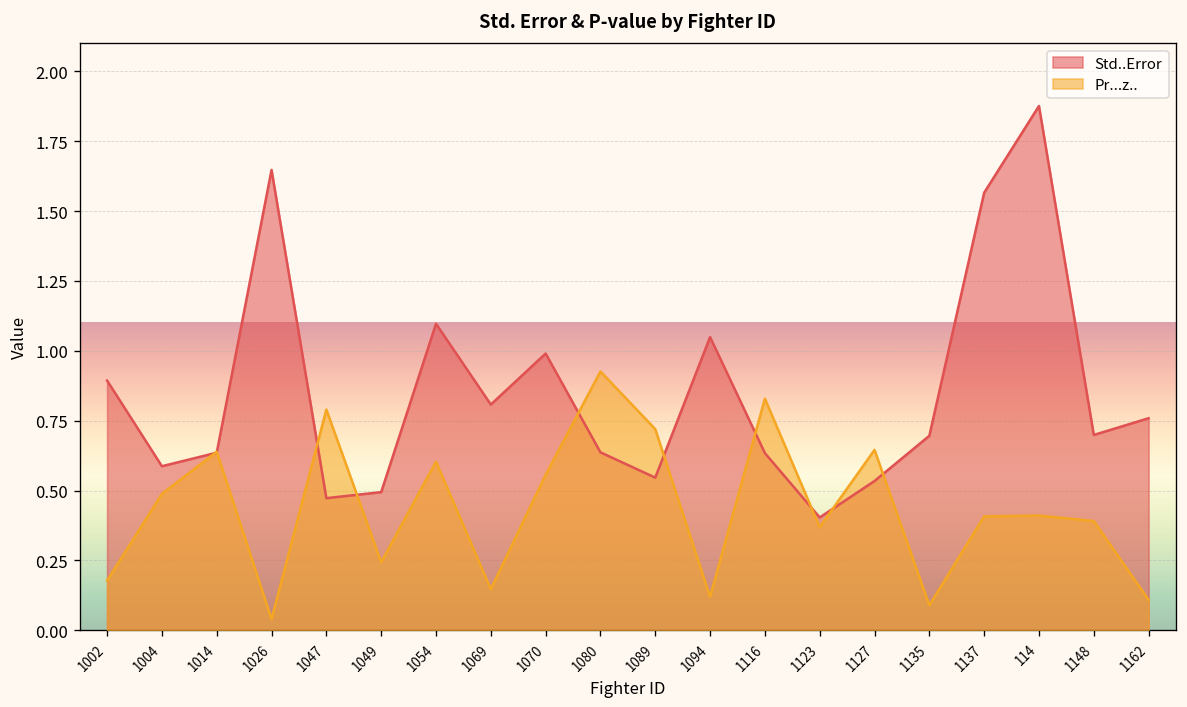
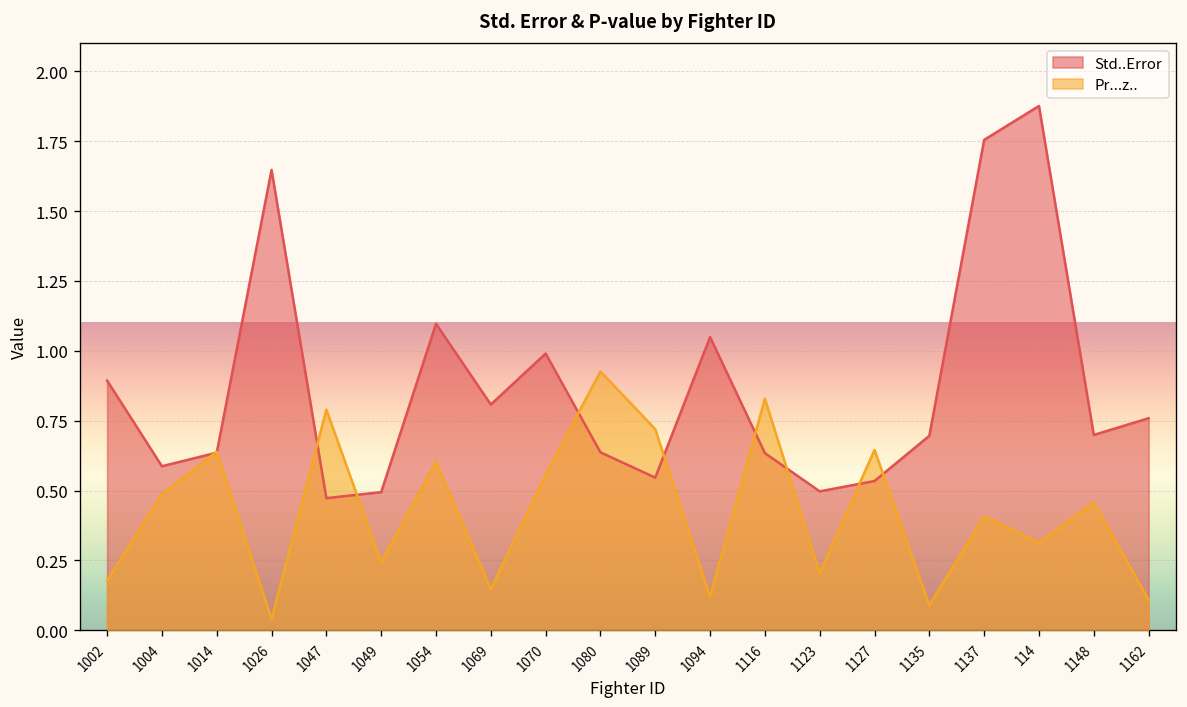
  {
    "Std..Error": {
      "1002": 0.89,
      "1004": 0.59,
      "1026": 1.65,
      "1047": 0.47,
      "1049": 0.49,
      "1054": 1.10,
      "1069": 0.81,
      "1070": 0.99,
      "1080": 0.64,
      "1089": 0.55,
      "1094": 1.05,
      "1116": 0.63,
-     "1123": 0.40,
+     "1123": 0.50,
      "1127": 0.53,
      "1135": 0.70,
-     "1137": 1.57,
+     "1137": 1.75,
      "114": 1.88,
      "1148": 0.70,
      "1162": 0.76
    },
    "Pr...z..": {
      "1002": 0.18,
      "1004": 0.49,
      "1026": 0.04,
      "1047": 0.79,
      "1049": 0.24,
      "1054": 0.60,
      "1069": 0.15,
      "1070": 0.56,
      "1080": 0.93,
      "1089": 0.72,
      "1094": 0.12,
      "1116": 0.83,
-     "1123": 0.37,
+     "1123": 0.20,
      "1127": 0.65,
      "1135": 0.09,
      "1137": 0.41,
-     "114": 0.41,
-     "1148": 0.39,
+     "114": 0.31,
+     "1148": 0.46,
      "1162": 0.11
    }
  }
